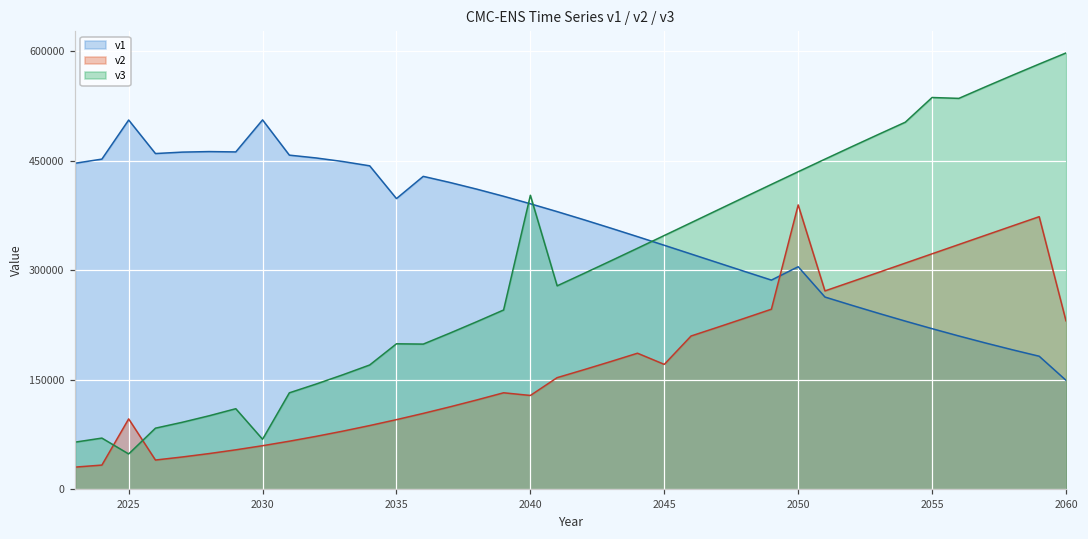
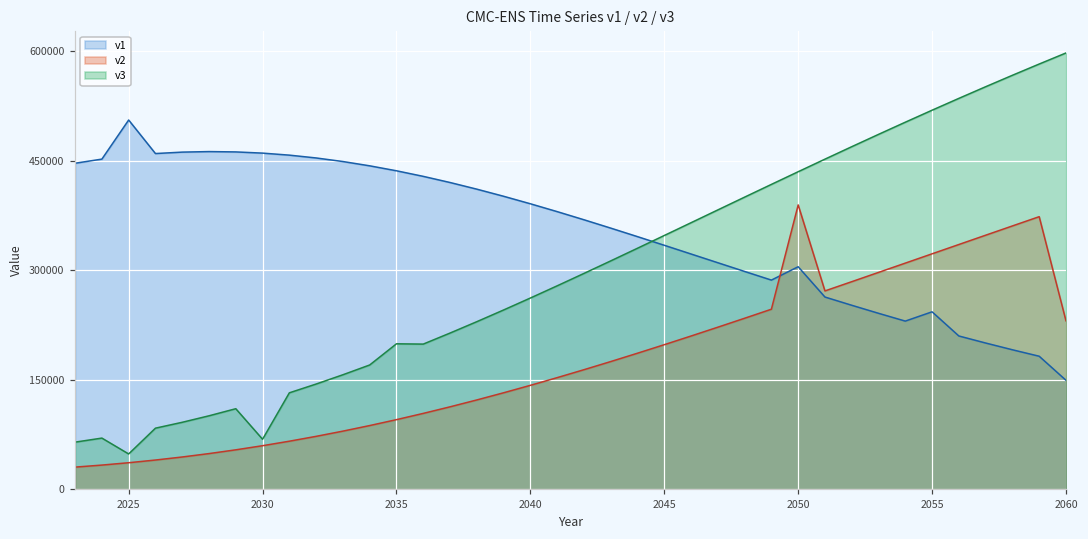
  {
    "v1": {
      "2025": 510000,
-     "2030": 510000,
-     "2035": 400000,
+     "2030": 460000,
+     "2035": 440000,
      "2040": 390000,
      "2045": 330000,
      "2050": 300000,
-     "2055": 220000,
+     "2055": 240000,
      "2060": 150000
    },
    "v2": {
-     "2025": 100000,
+     "2025": 40000,
      "2030": 60000,
      "2035": 100000,
-     "2040": 130000,
-     "2045": 170000,
+     "2040": 140000,
+     "2045": 200000,
      "2050": 390000,
      "2055": 320000,
      "2060": 230000
    },
    "v3": {
      "2025": 50000,
      "2030": 70000,
      "2035": 200000,
-     "2040": 400000,
+     "2040": 260000,
      "2045": 350000,
      "2050": 430000,
-     "2055": 540000,
+     "2055": 520000,
      "2060": 600000
    }
  }
